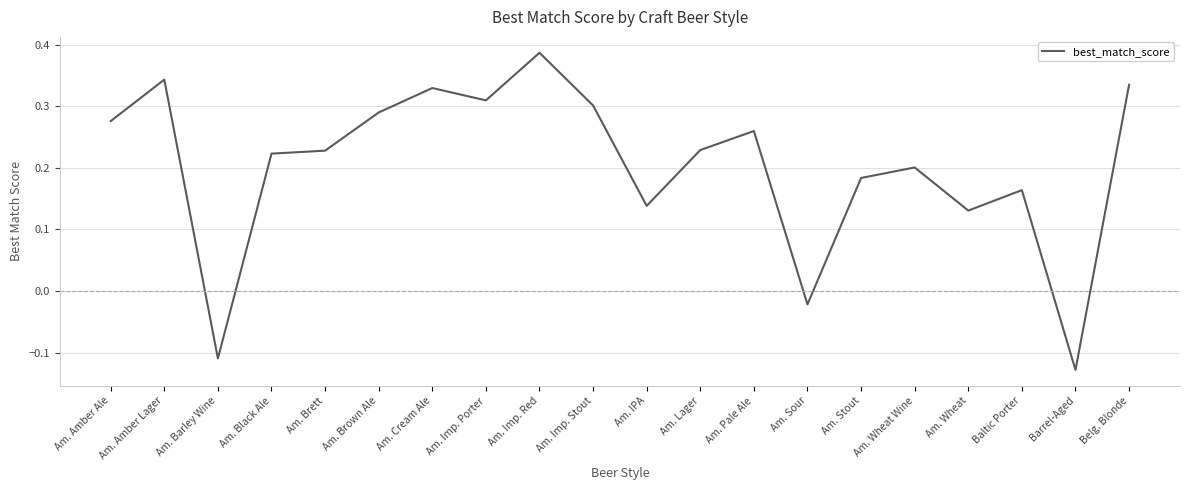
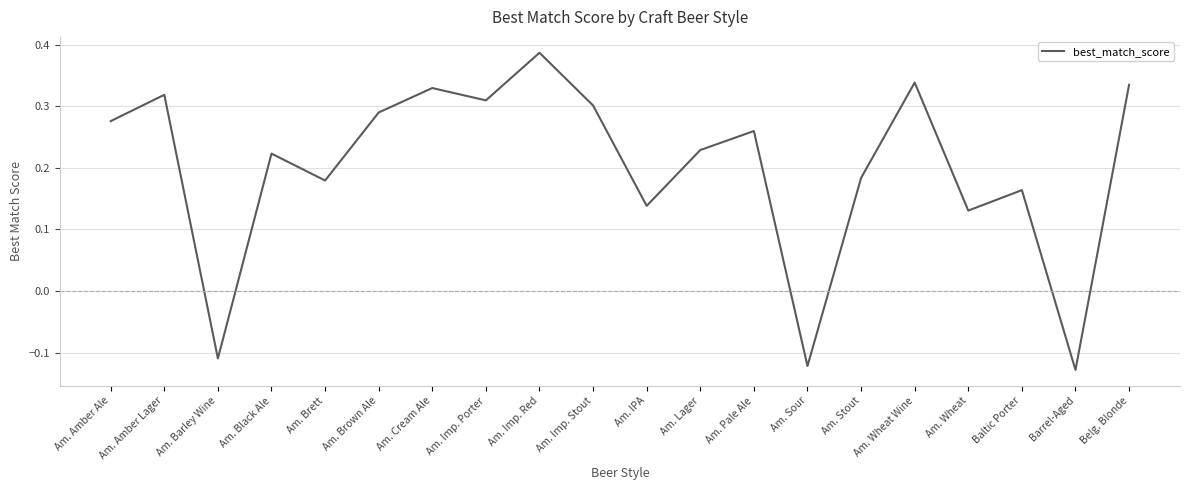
  {
    "Am. Amber Ale": 0.28,
-   "Am. Amber Lager": 0.34,
+   "Am. Amber Lager": 0.32,
    "Am. Barley Wine": -0.11,
    "Am. Black Ale": 0.22,
-   "Am. Brett": 0.23,
+   "Am. Brett": 0.18,
    "Am. Brown Ale": 0.29,
    "Am. Cream Ale": 0.33,
    "Am. Imp. Porter": 0.31,
    "Am. Imp. Red": 0.39,
    "Am. Imp. Stout": 0.30,
    "Am. IPA": 0.14,
    "Am. Lager": 0.23,
    "Am. Pale Ale": 0.26,
-   "Am. Sour": -0.02,
+   "Am. Sour": -0.12,
    "Am. Stout": 0.18,
-   "Am. Wheat Wine": 0.20,
+   "Am. Wheat Wine": 0.34,
    "Am. Wheat": 0.13,
    "Baltic Porter": 0.16,
    "Barrel-Aged": -0.13,
    "Belg. Blonde": 0.33
  }
